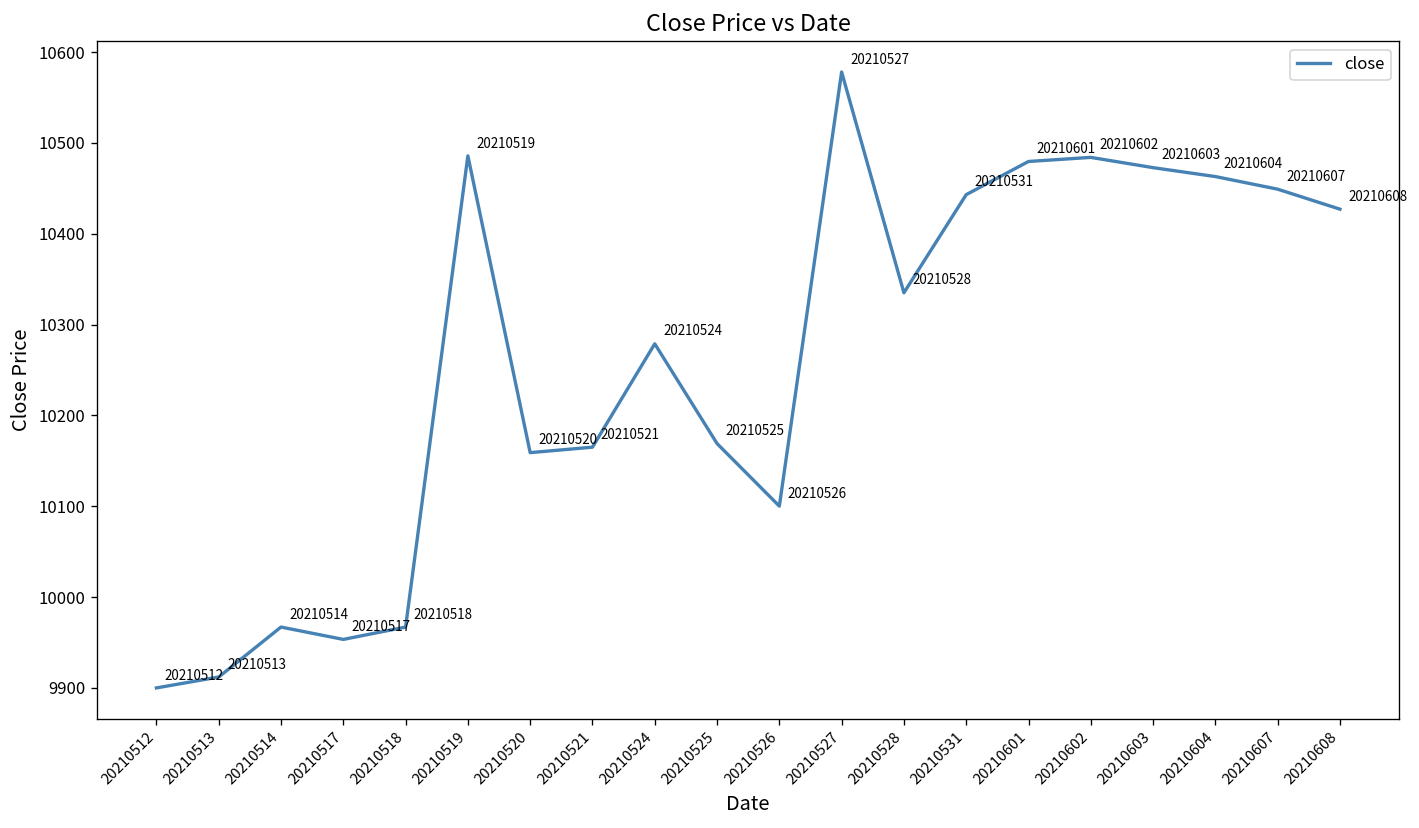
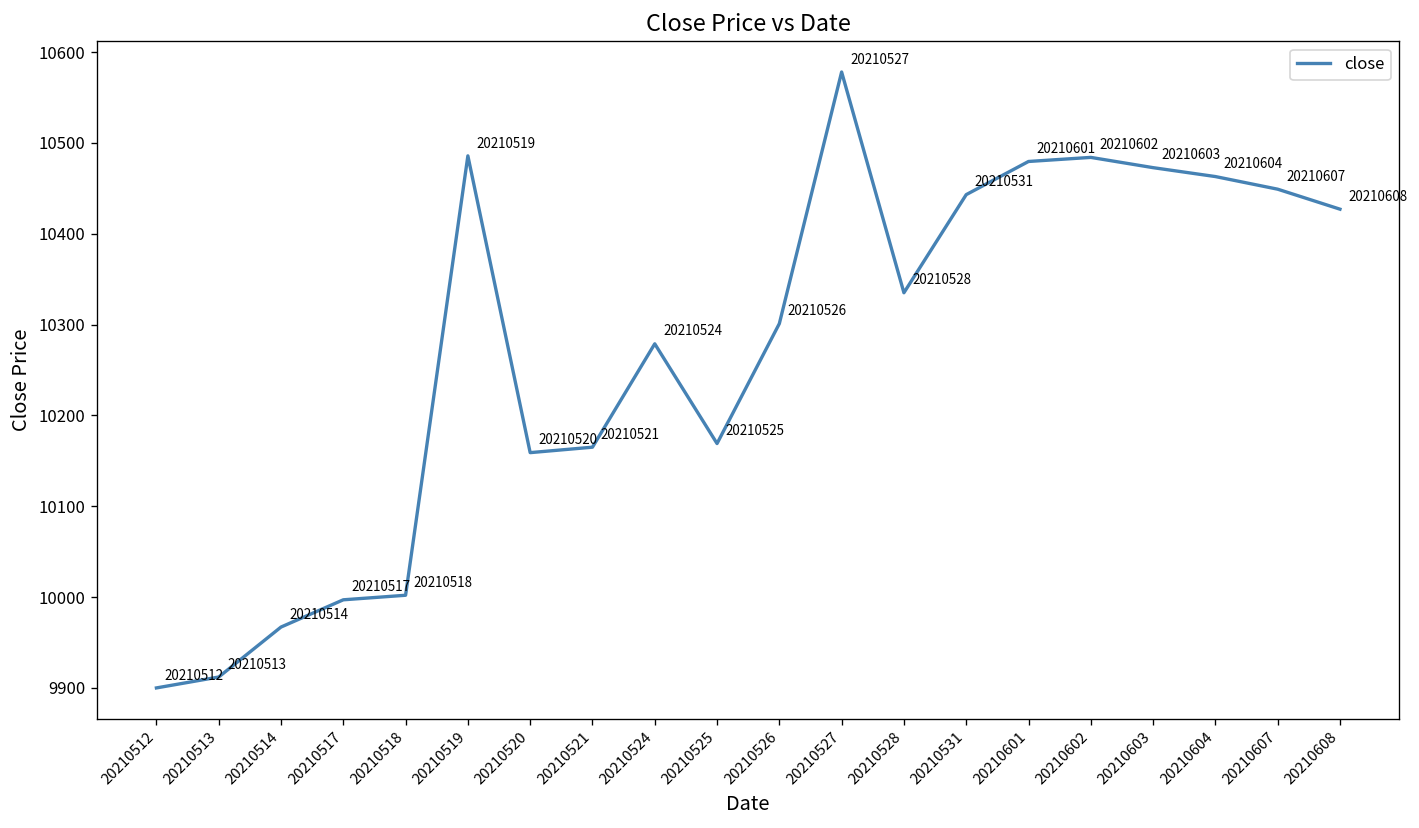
  {
    "20210512": 9900,
    "20210514": 9970,
-   "20210517": 9950,
-   "20210518": 9970,
+   "20210517": 10000,
+   "20210518": 10000,
    "20210520": 10160,
-   "20210526": 10100,
+   "20210526": 10300,
    "20210601": 10480
  }
